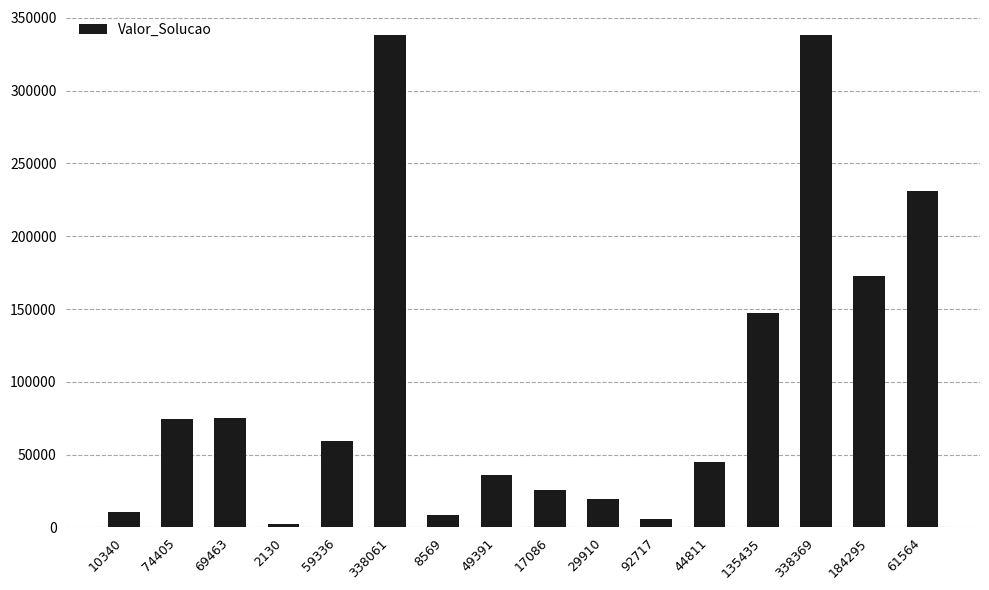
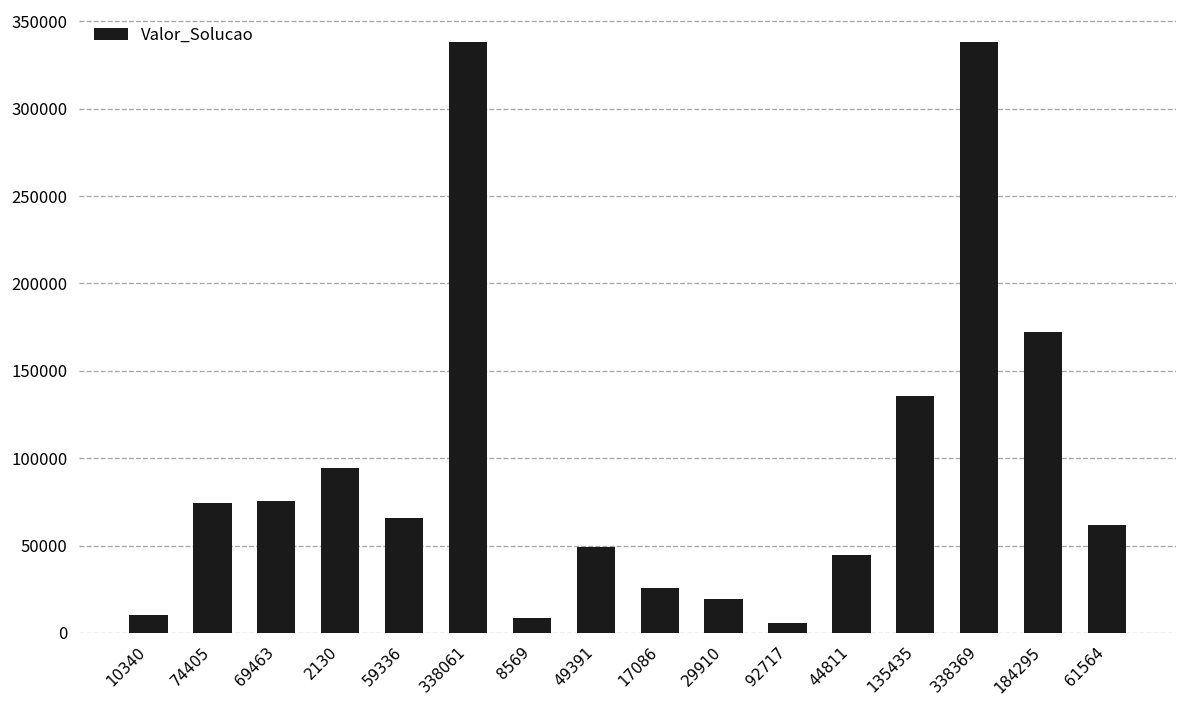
  {
    "10340": 10000,
    "74405": 74000,
    "69463": 75000,
-   "2130": 2000,
-   "59336": 59000,
+   "2130": 94000,
+   "59336": 66000,
    "338061": 338000,
    "8569": 9000,
-   "49391": 36000,
+   "49391": 49000,
    "17086": 26000,
    "29910": 19000,
    "92717": 6000,
    "44811": 45000,
-   "135435": 147000,
+   "135435": 135000,
    "338369": 338000,
    "184295": 172000,
-   "61564": 231000
+   "61564": 62000
  }
